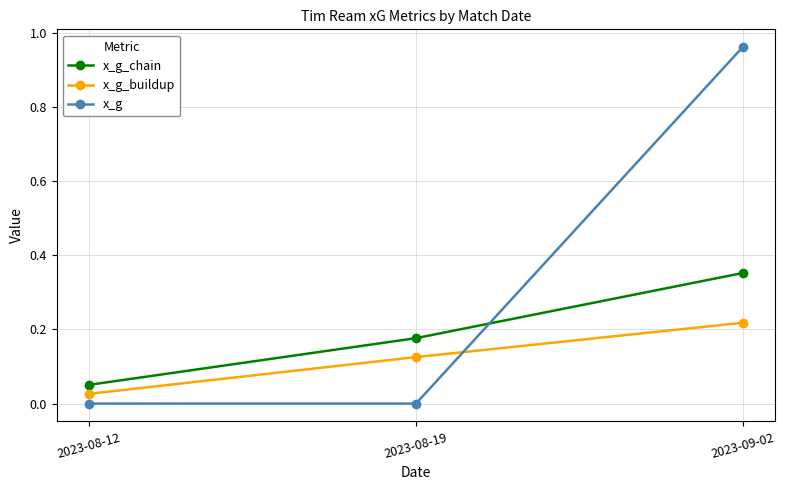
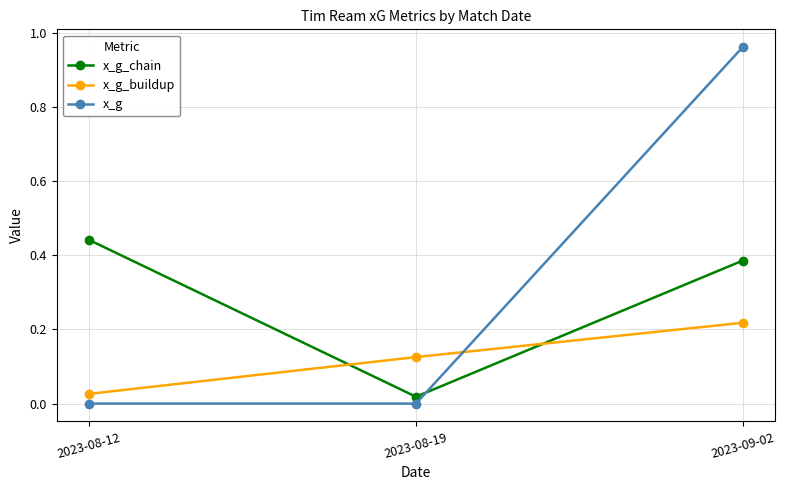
  {
    "x_g_chain": {
-     "2023-08-12": 0.05,
-     "2023-08-19": 0.18,
-     "2023-09-02": 0.35
+     "2023-08-12": 0.44,
+     "2023-08-19": 0.02,
+     "2023-09-02": 0.39
    },
    "x_g_buildup": {
      "2023-08-12": 0.03,
      "2023-08-19": 0.13,
      "2023-09-02": 0.22
    },
    "x_g": {
      "2023-08-12": 0.00,
      "2023-08-19": 0.00,
      "2023-09-02": 0.96
    }
  }
